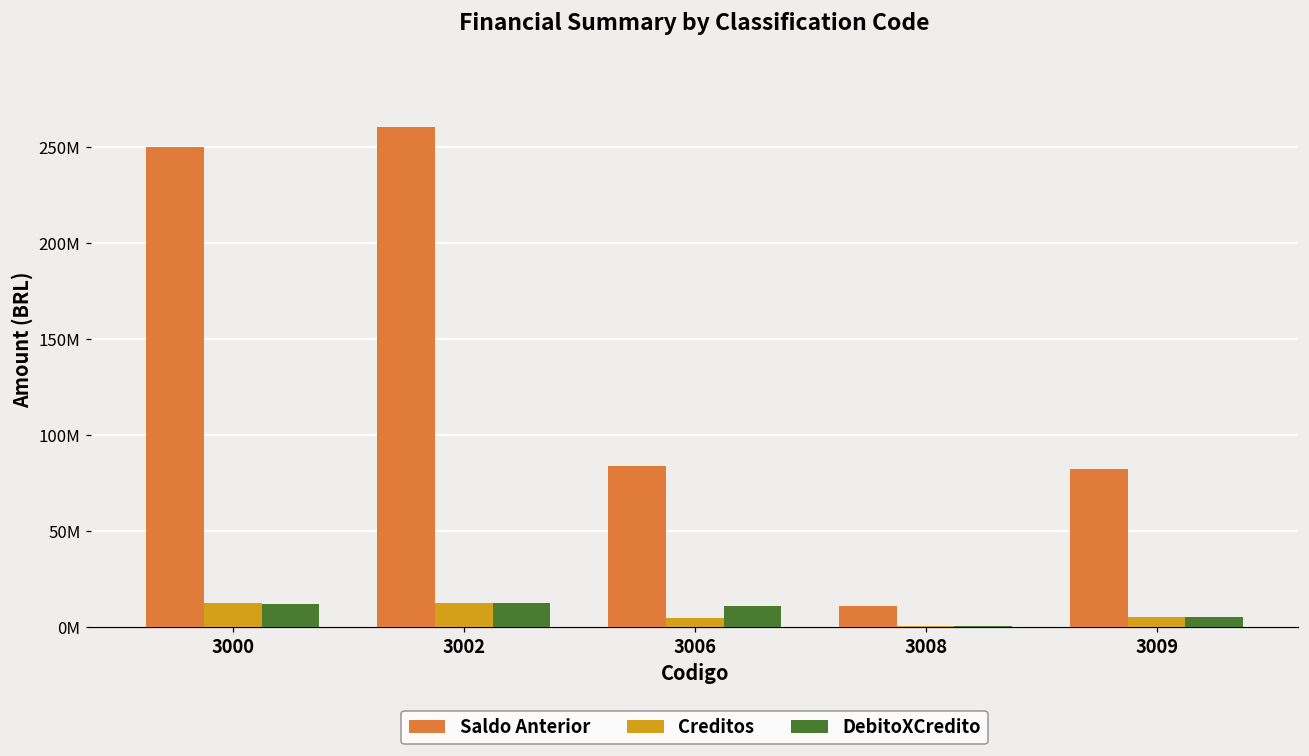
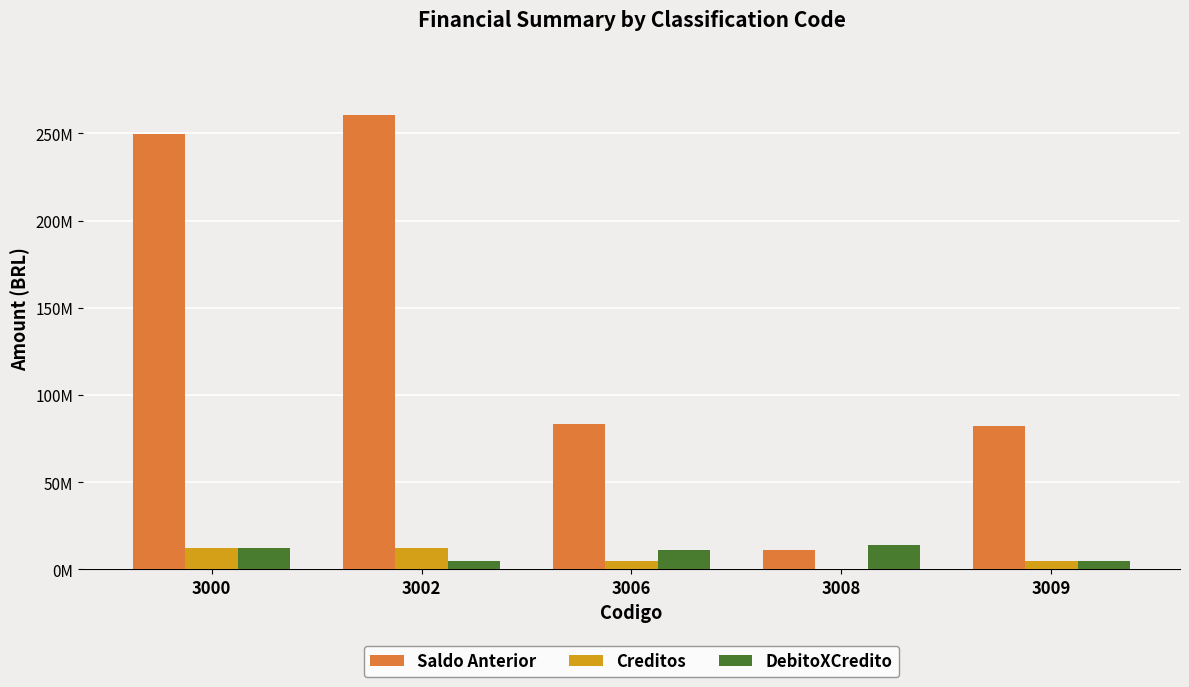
  {
    "DebitoXCredito": {
      "3000": 12000000,
-     "3002": 12000000,
+     "3002": 5000000,
      "3006": 11000000,
-     "3008": 0,
+     "3008": 14000000,
      "3009": 5000000
    }
  }
